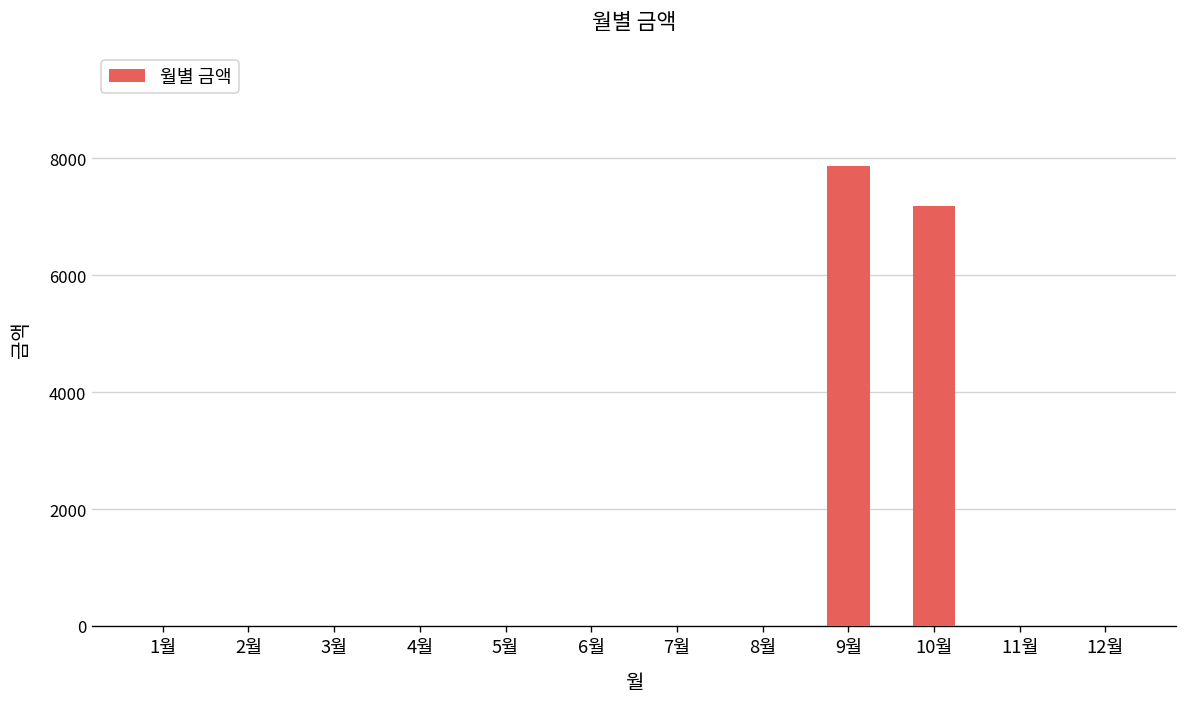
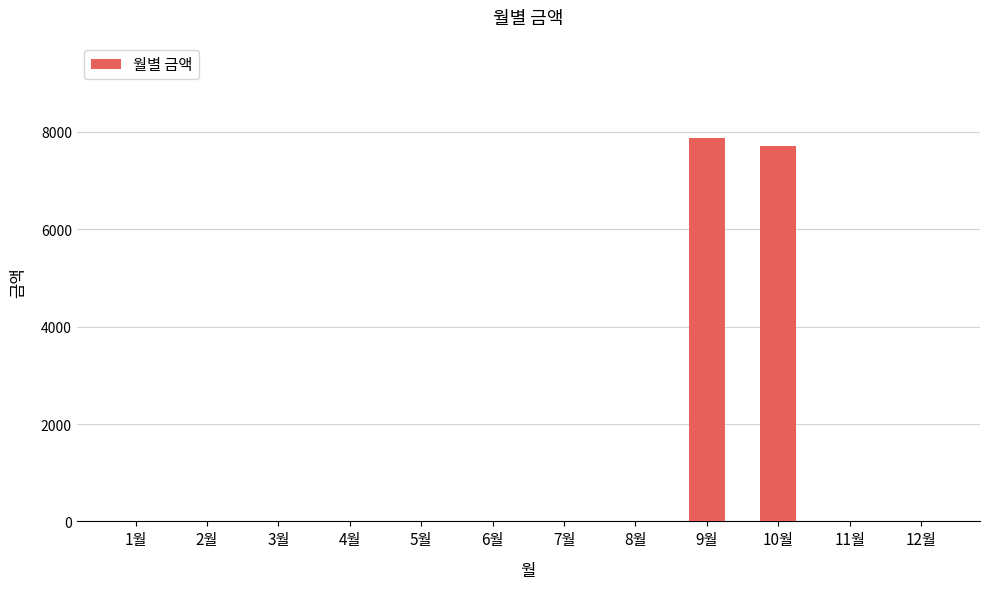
  {
    "1월": 0,
    "2월": 0,
    "3월": 0,
    "4월": 0,
    "5월": 0,
    "6월": 0,
    "7월": 0,
    "8월": 0,
    "9월": 7900,
-   "10월": 7200,
+   "10월": 7700,
    "11월": 0,
    "12월": 0
  }
